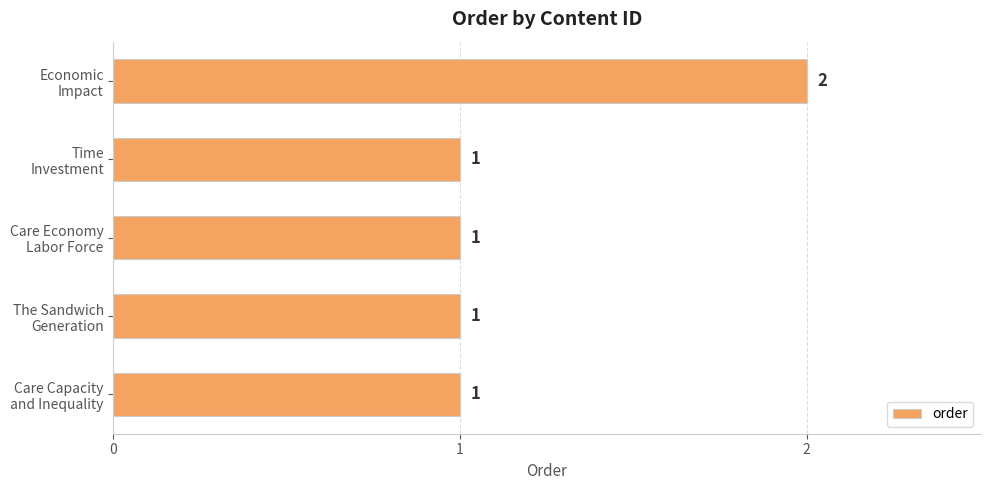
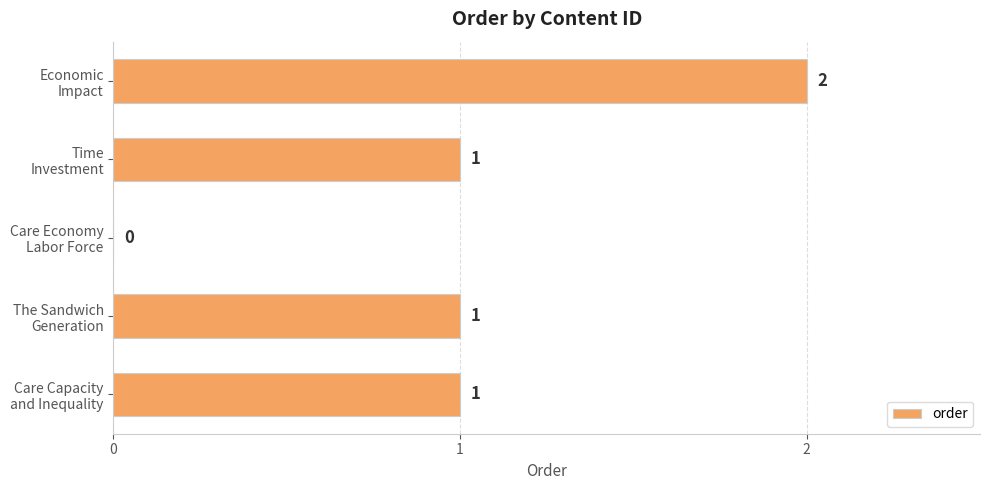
  {
    "Economic Impact": 2,
    "Time Investment": 1,
-   "Care Economy Labor Force": 1,
+   "Care Economy Labor Force": 0,
    "The Sandwich Generation": 1,
    "Care Capacity and Inequality": 1
  }
